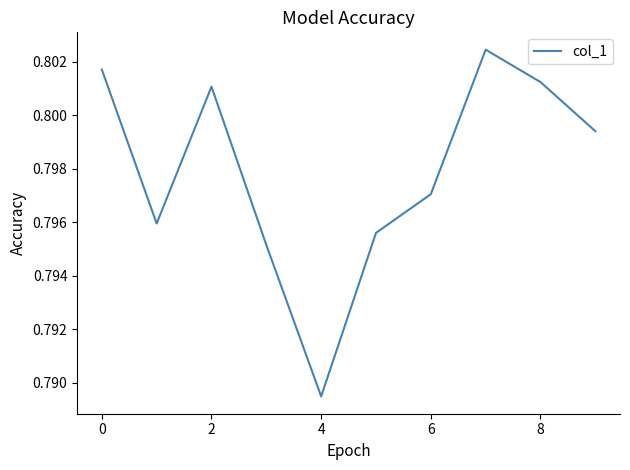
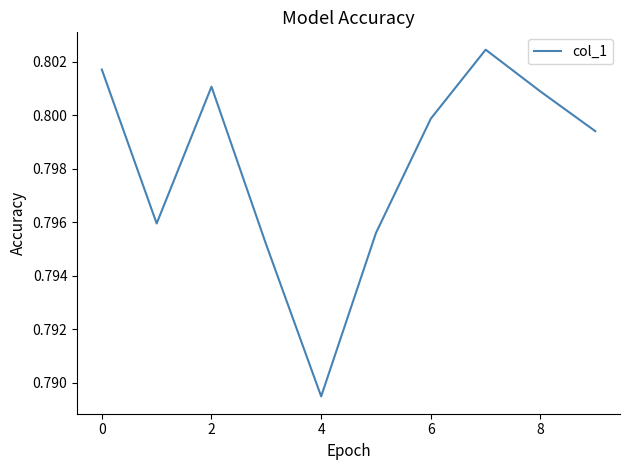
  {
    "0": 0.8017,
    "2": 0.8011,
    "4": 0.7895,
-   "6": 0.7971,
-   "8": 0.8012
+   "6": 0.7999,
+   "8": 0.8009
  }
